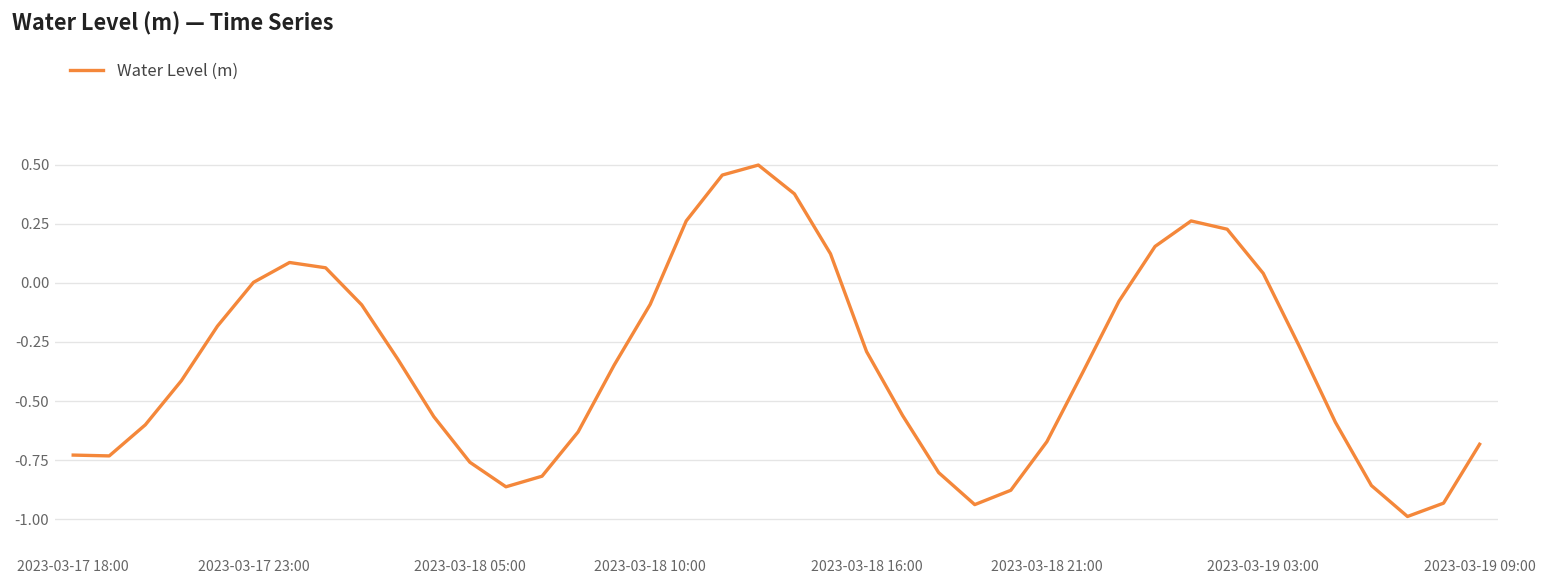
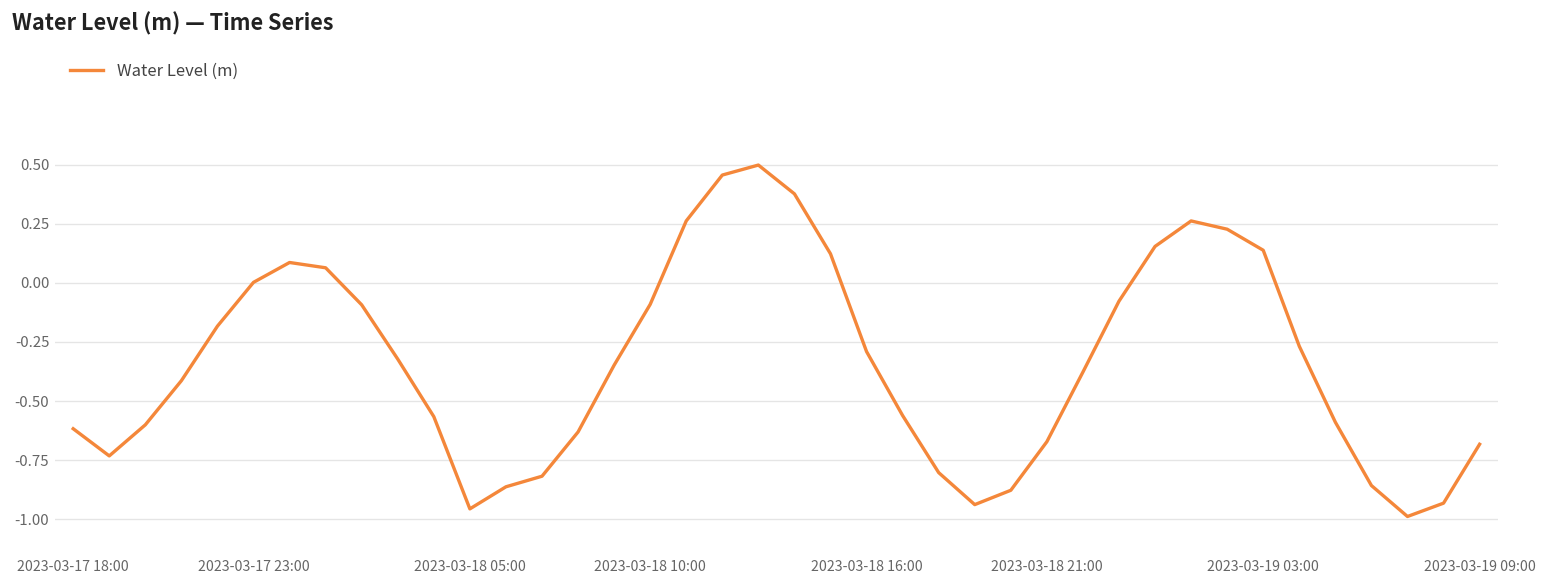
  {
-   "2023-03-17 18:00": -0.73,
+   "2023-03-17 18:00": -0.62,
    "2023-03-17 23:00": 0.00,
-   "2023-03-18 05:00": -0.76,
+   "2023-03-18 05:00": -0.96,
    "2023-03-18 10:00": -0.09,
    "2023-03-18 16:00": -0.29,
    "2023-03-18 21:00": -0.67,
-   "2023-03-19 03:00": 0.04,
+   "2023-03-19 03:00": 0.14,
    "2023-03-19 09:00": -0.68
  }
